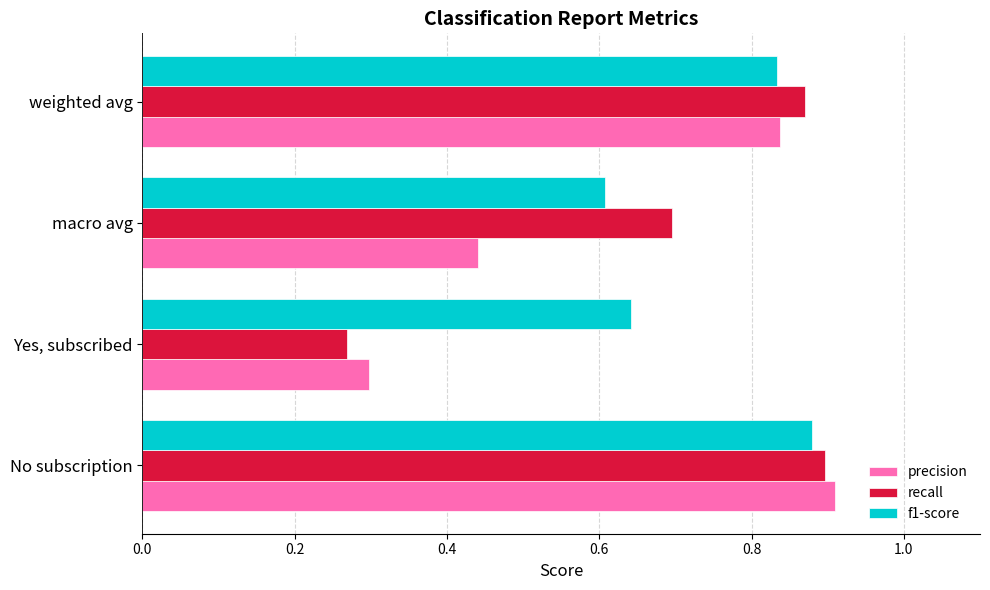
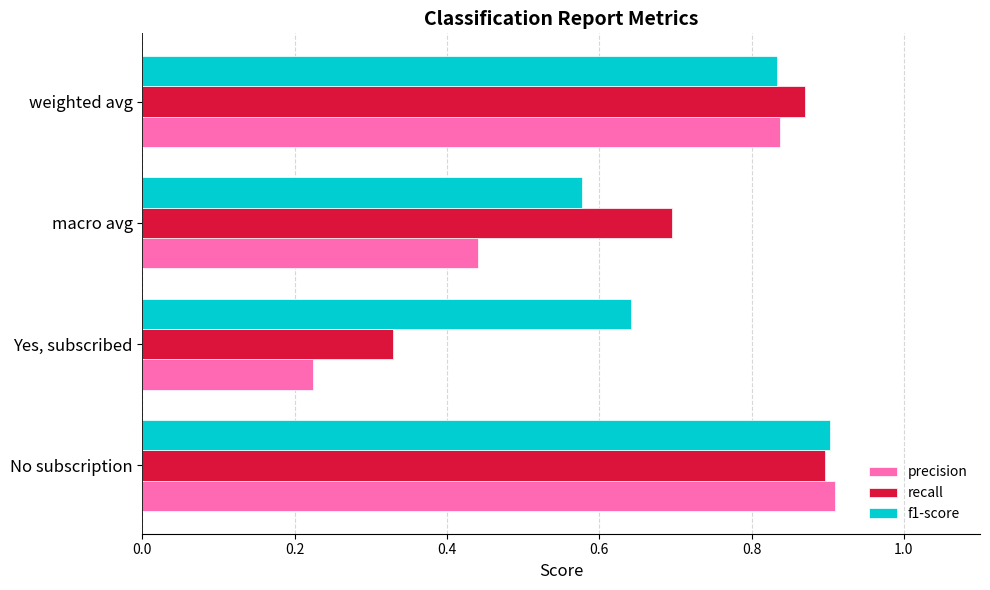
  {
    "precision": {
      "weighted avg": 0.84,
      "macro avg": 0.44,
-     "Yes, subscribed": 0.30,
+     "Yes, subscribed": 0.22,
      "No subscription": 0.91
    },
    "recall": {
      "weighted avg": 0.87,
      "macro avg": 0.70,
-     "Yes, subscribed": 0.27,
+     "Yes, subscribed": 0.33,
      "No subscription": 0.90
    },
    "f1-score": {
      "weighted avg": 0.83,
-     "macro avg": 0.61,
+     "macro avg": 0.58,
      "Yes, subscribed": 0.64,
-     "No subscription": 0.88
+     "No subscription": 0.90
    }
  }
